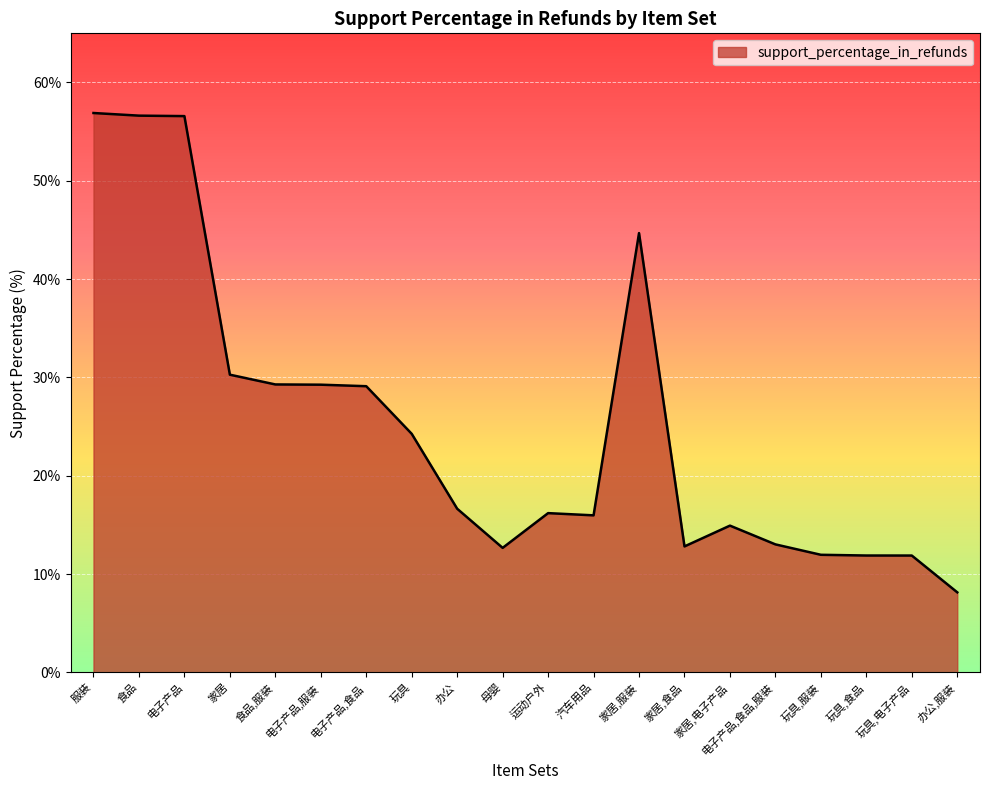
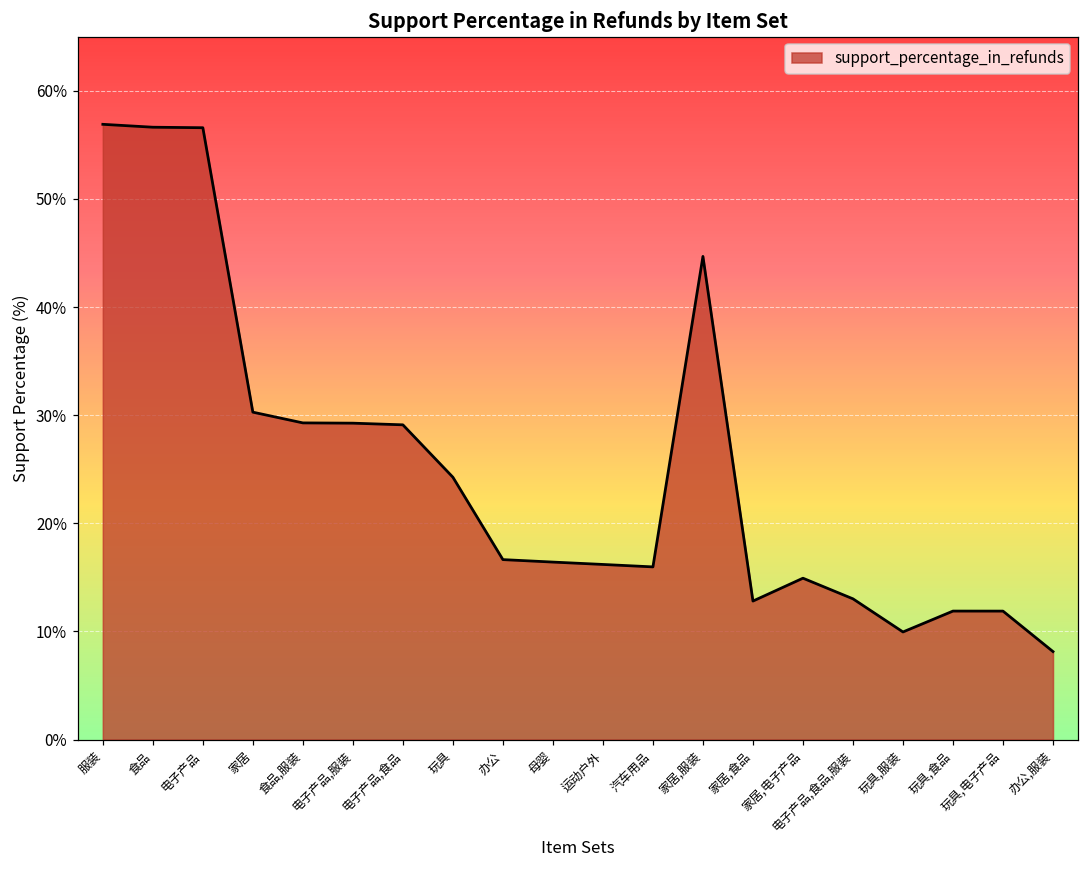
  {
    "服装": "57%",
    "食品": "57%",
    "电子产品": "57%",
    "家居": "30%",
    "食品,服装": "29%",
    "电子产品,服装": "29%",
    "电子产品,食品": "29%",
    "玩具": "24%",
    "办公": "17%",
-   "母婴": "13%",
+   "母婴": "16%",
    "运动户外": "16%",
    "汽车用品": "16%",
    "家居,服装": "45%",
    "家居,食品": "13%",
    "家居,电子产品": "15%",
    "电子产品,食品,服装": "13%",
-   "玩具,服装": "12%",
+   "玩具,服装": "10%",
    "玩具,食品": "12%",
    "玩具,电子产品": "12%",
    "办公,服装": "8%"
  }
